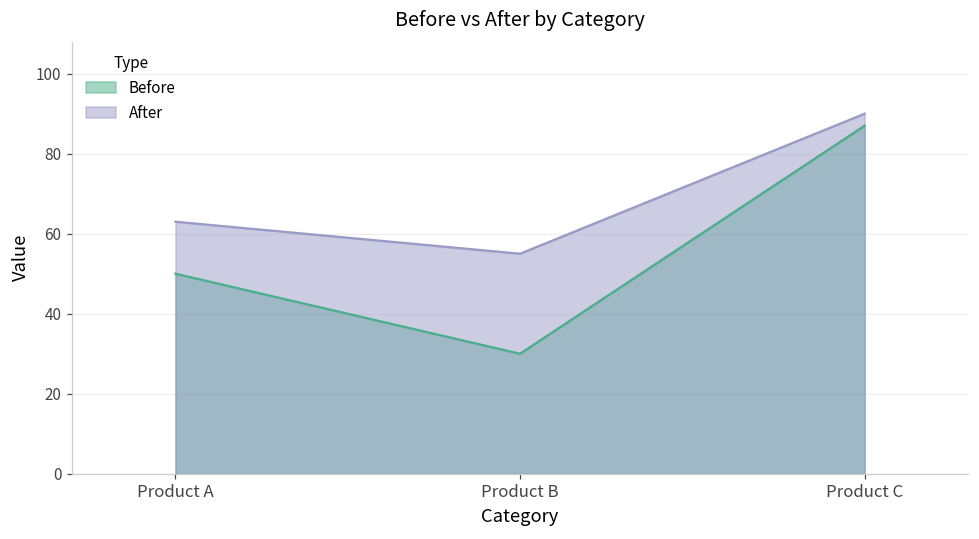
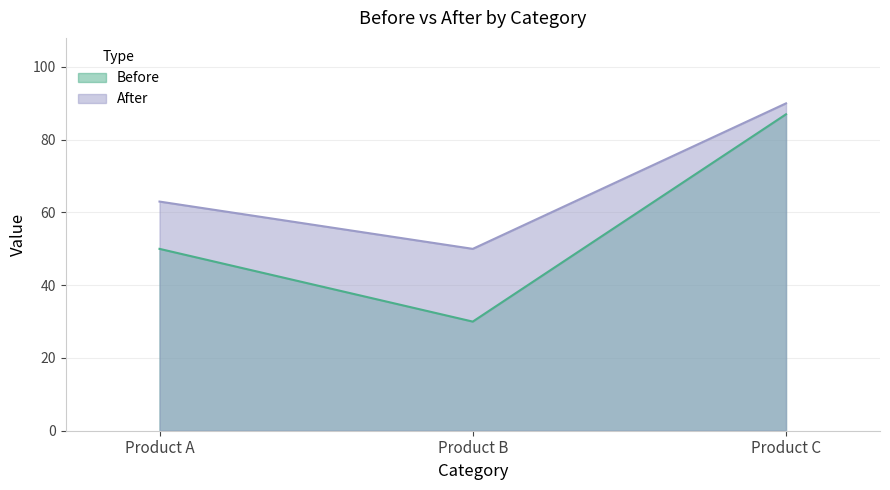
  {
    "Before": {
      "Product A": 50,
      "Product B": 30,
      "Product C": 87
    },
    "After": {
      "Product A": 63,
-     "Product B": 55,
+     "Product B": 50,
      "Product C": 90
    }
  }
